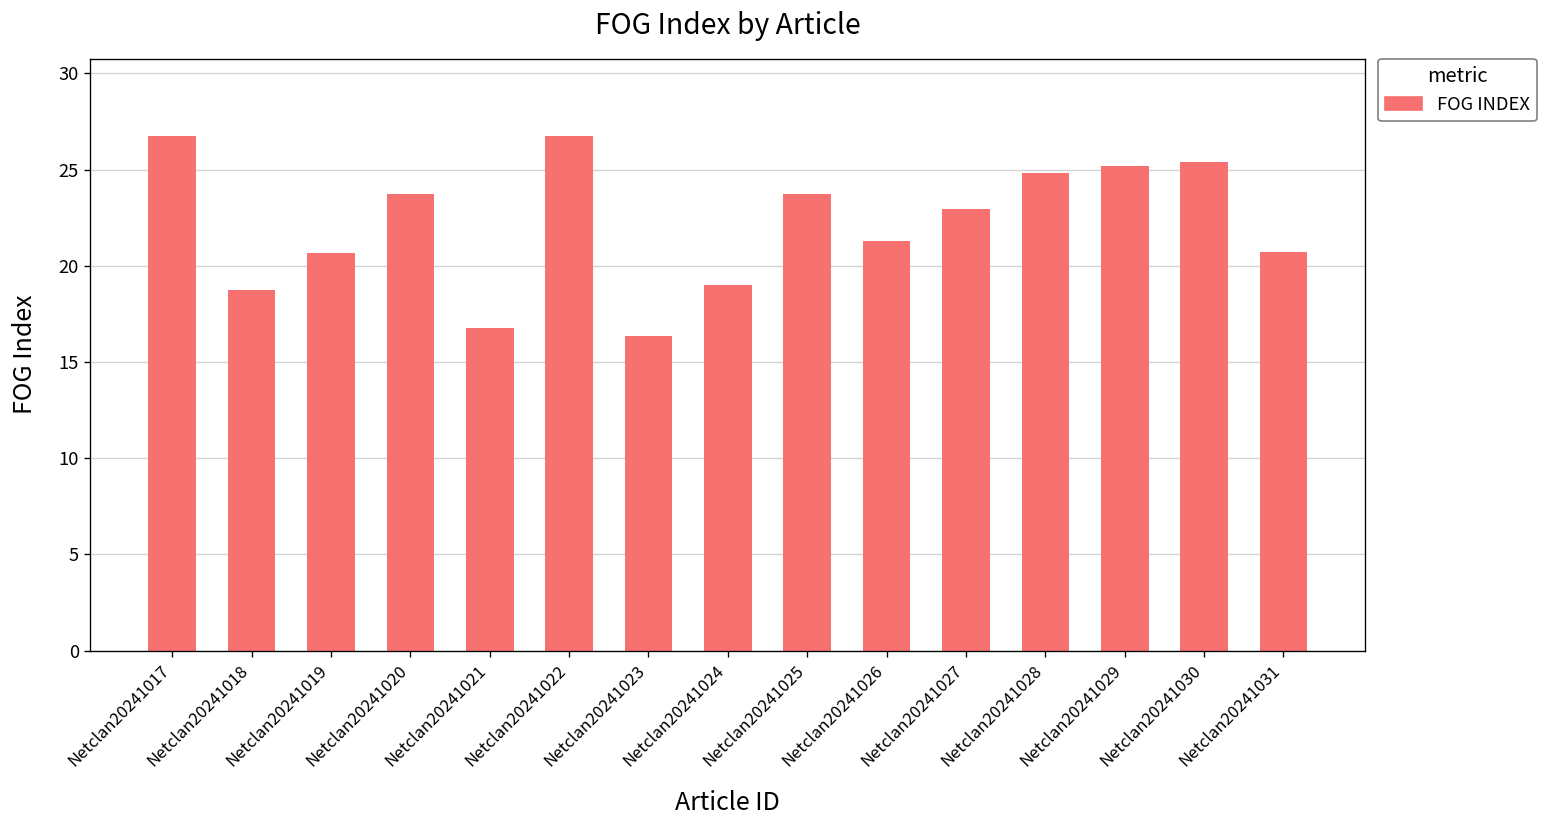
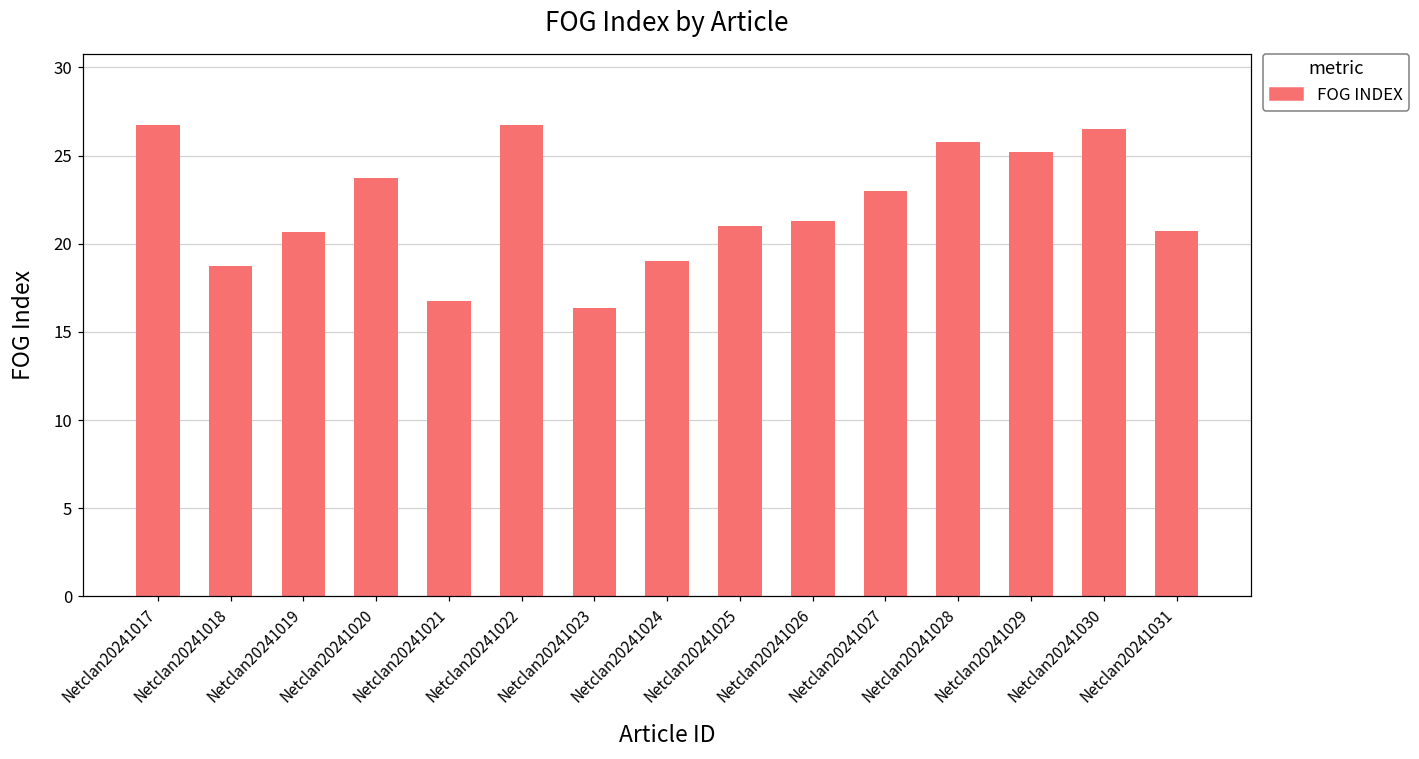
  {
    "Netclan20241017": 26.8,
    "Netclan20241018": 18.7,
    "Netclan20241019": 20.7,
    "Netclan20241020": 23.8,
    "Netclan20241021": 16.8,
    "Netclan20241022": 26.8,
    "Netclan20241023": 16.4,
    "Netclan20241024": 19.0,
-   "Netclan20241025": 23.8,
+   "Netclan20241025": 21.0,
    "Netclan20241026": 21.3,
    "Netclan20241027": 23.0,
-   "Netclan20241028": 24.8,
+   "Netclan20241028": 25.8,
    "Netclan20241029": 25.2,
-   "Netclan20241030": 25.4,
+   "Netclan20241030": 26.5,
    "Netclan20241031": 20.7
  }
